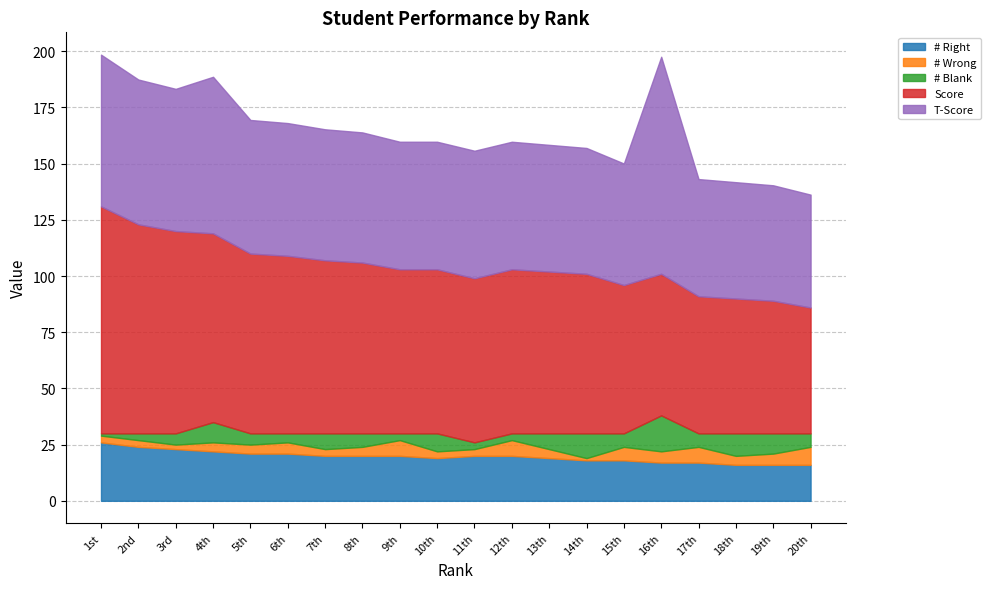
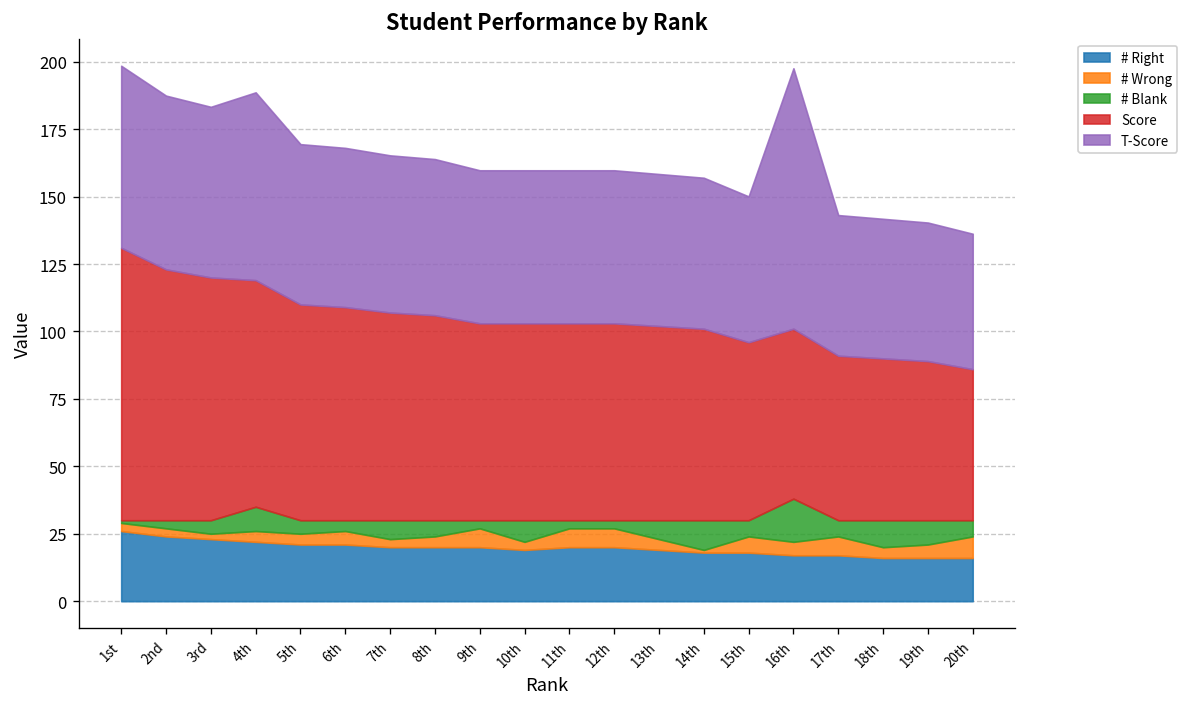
  {
    "# Right": {
      "1st": 26,
      "2nd": 24,
      "3rd": 23,
      "4th": 22,
      "5th": 21,
      "6th": 21,
      "7th": 20,
      "8th": 20,
      "9th": 20,
      "10th": 19,
      "11th": 20,
      "12th": 20,
      "13th": 19,
      "15th": 18,
      "16th": 17,
      "17th": 17,
      "18th": 16,
      "19th": 16,
      "20th": 16
    },
    "# Wrong": {
      "2nd": 3,
      "3rd": 2,
      "4th": 4,
      "5th": 4,
      "6th": 5,
      "7th": 3,
      "8th": 4,
      "9th": 7,
      "10th": 3,
-     "11th": 3,
+     "11th": 7,
      "12th": 7,
      "13th": 4,
      "15th": 6,
      "16th": 5,
      "17th": 7,
      "18th": 4,
      "19th": 5,
      "20th": 8
    },
    "# Blank": {
      "2nd": 3,
      "3rd": 5,
      "4th": 9,
      "5th": 5,
      "6th": 4,
      "7th": 7,
      "8th": 6,
      "9th": 3,
      "10th": 8,
      "11th": 3,
      "12th": 3,
      "13th": 7,
      "14th": 11,
      "15th": 6,
      "16th": 16,
      "17th": 6,
      "18th": 10,
      "19th": 9,
      "20th": 6
    },
    "Score": {
      "1st": 101,
      "2nd": 93,
      "3rd": 90,
      "4th": 84,
      "5th": 80,
      "6th": 79,
      "7th": 77,
      "8th": 76,
      "9th": 73,
      "10th": 73,
      "11th": 73,
      "12th": 73,
      "13th": 72,
      "14th": 71,
      "15th": 66,
      "16th": 63,
      "17th": 61,
      "18th": 60,
      "19th": 59,
      "20th": 56
    },
    "T-Score": {
      "1st": 67,
      "2nd": 64,
      "3rd": 63,
      "4th": 70,
      "5th": 59,
      "6th": 59,
      "7th": 58,
      "8th": 58,
      "9th": 57,
      "10th": 57,
      "11th": 57,
      "12th": 57,
      "13th": 56,
      "14th": 56,
      "15th": 54,
      "16th": 97,
      "17th": 52,
      "18th": 52,
      "19th": 51,
      "20th": 50
    }
  }
